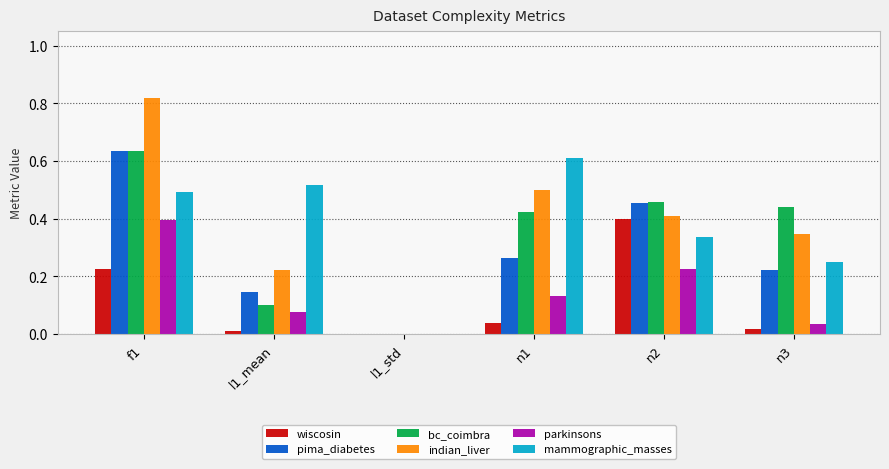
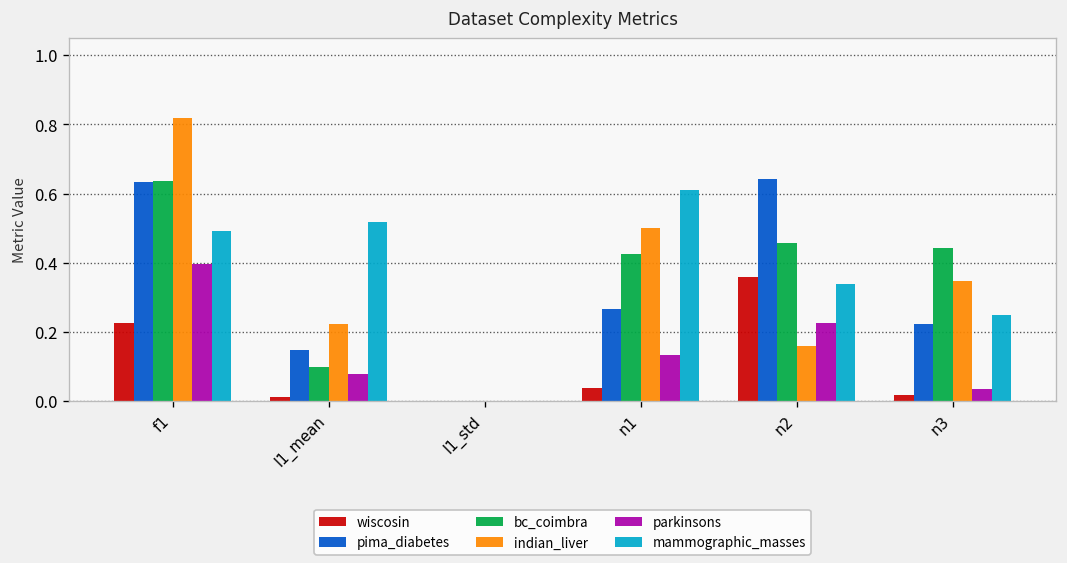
  {
    "wiscosin": {
      "f1": 0.23,
      "l1_mean": 0.01,
      "l1_std": 0.00,
      "n1": 0.04,
-     "n2": 0.40,
+     "n2": 0.36,
      "n3": 0.02
    },
    "pima_diabetes": {
      "f1": 0.63,
      "l1_mean": 0.15,
      "l1_std": 0.00,
      "n1": 0.27,
-     "n2": 0.46,
+     "n2": 0.64,
      "n3": 0.22
    },
    "bc_coimbra": {
      "f1": 0.64,
      "l1_mean": 0.10,
      "l1_std": 0.00,
      "n1": 0.42,
      "n2": 0.46,
      "n3": 0.44
    },
    "indian_liver": {
      "f1": 0.82,
      "l1_mean": 0.22,
      "l1_std": 0.00,
      "n1": 0.50,
-     "n2": 0.41,
+     "n2": 0.16,
      "n3": 0.35
    },
    "parkinsons": {
      "f1": 0.40,
      "l1_mean": 0.08,
      "l1_std": 0.00,
      "n1": 0.13,
      "n2": 0.23,
      "n3": 0.04
    },
    "mammographic_masses": {
      "f1": 0.49,
      "l1_mean": 0.52,
      "l1_std": 0.00,
      "n1": 0.61,
      "n2": 0.34,
      "n3": 0.25
    }
  }
